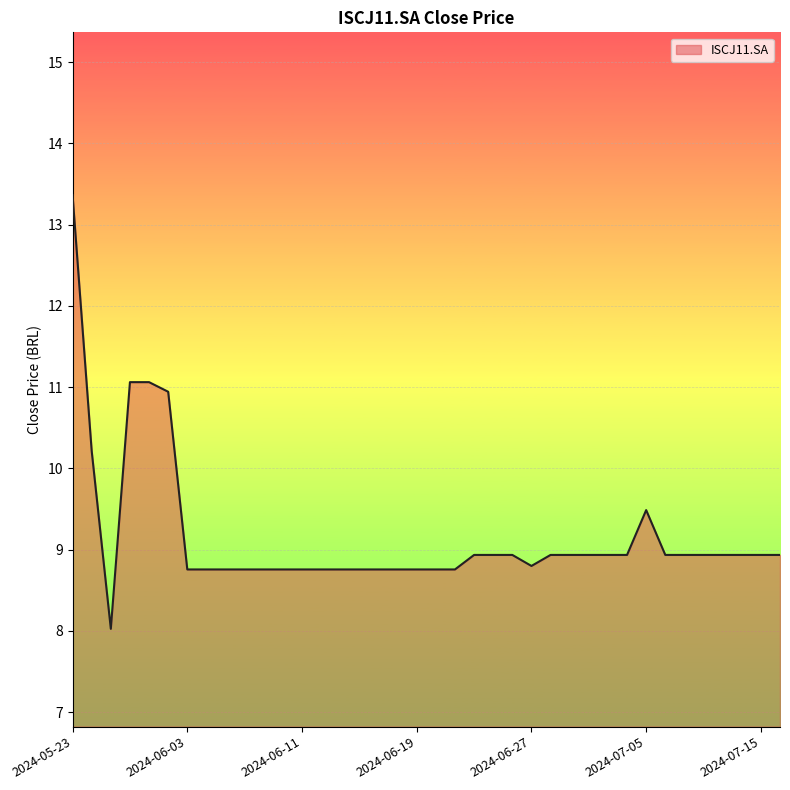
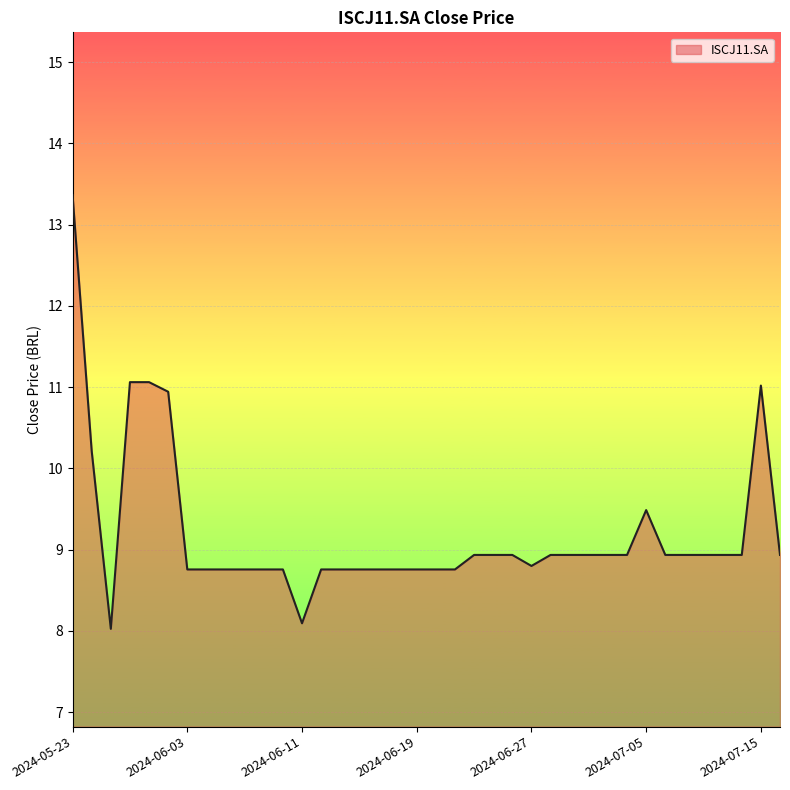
  {
    "2024-05-23": 13.4,
    "2024-06-03": 8.8,
-   "2024-06-11": 8.8,
+   "2024-06-11": 8.1,
    "2024-06-19": 8.8,
    "2024-06-27": 8.8,
    "2024-07-05": 9.5,
-   "2024-07-15": 8.9
+   "2024-07-15": 11.0
  }
